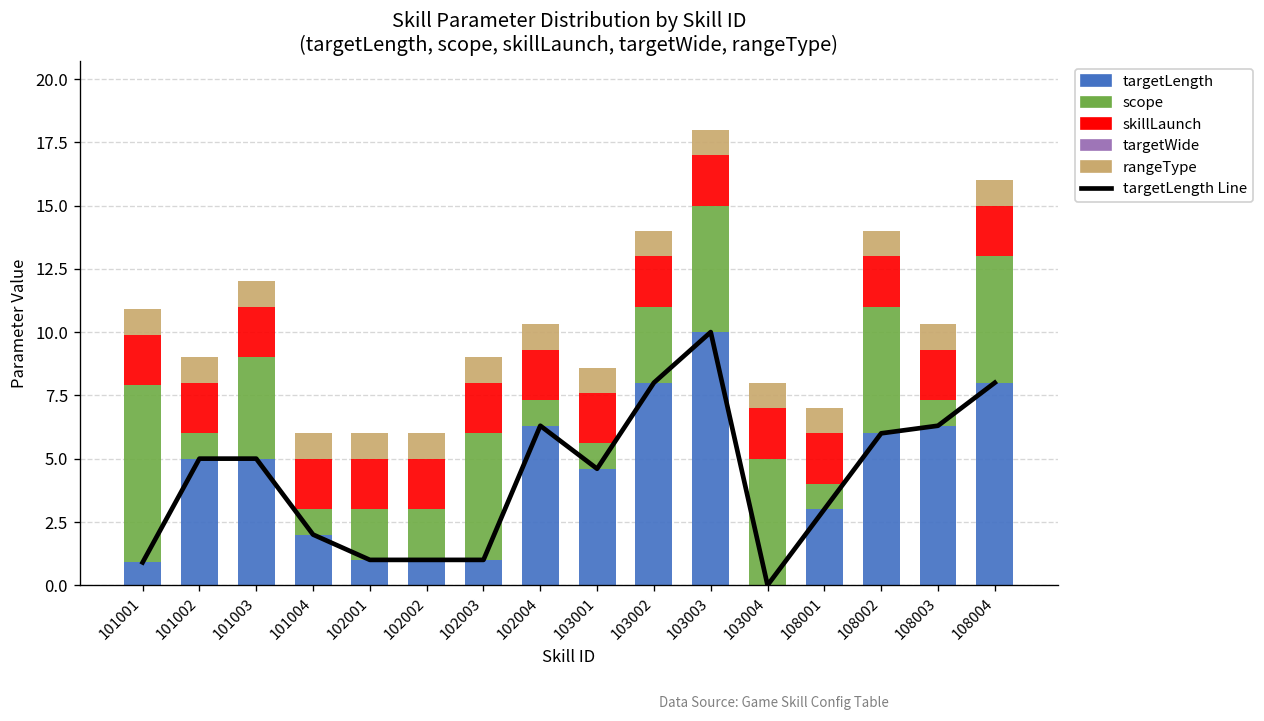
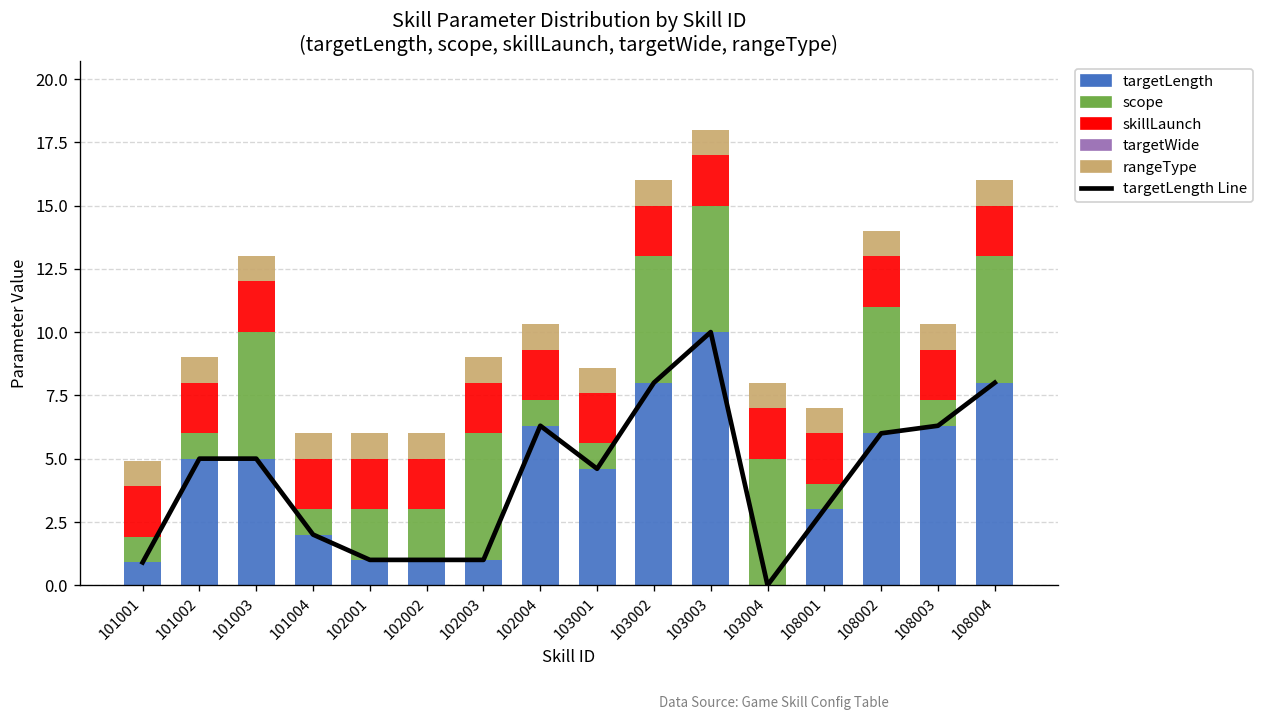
  {
    "targetLength": {
      "101001": 1,
      "101002": 5,
      "101003": 5,
      "101004": 2,
      "102001": 1,
      "102002": 1,
      "102003": 1,
      "102004": 6.3,
      "103001": 4.6,
      "103002": 8,
      "103003": 10,
      "103004": 0,
      "108001": 3,
      "108002": 6,
      "108003": 6.3,
      "108004": 8
    },
    "scope": {
-     "101001": 7,
+     "101001": 1,
      "101002": 1,
-     "101003": 4,
+     "101003": 5,
      "101004": 1,
      "102001": 2,
      "102002": 2,
      "102003": 5,
      "102004": 1,
      "103001": 1,
-     "103002": 3,
+     "103002": 5,
      "103003": 5,
      "103004": 5,
      "108001": 1,
      "108002": 5,
      "108003": 1,
      "108004": 5
    },
    "rangeType": {
      "101001": 1,
      "101002": 1,
      "101003": 1,
      "101004": 1,
      "102001": 1,
      "102002": 1,
      "102003": 1,
      "102004": 1,
      "103001": 1,
      "103002": 1,
      "103003": 1,
      "103004": 1,
      "108001": 1,
      "108002": 1,
      "108003": 1,
      "108004": 1
    }
  }
